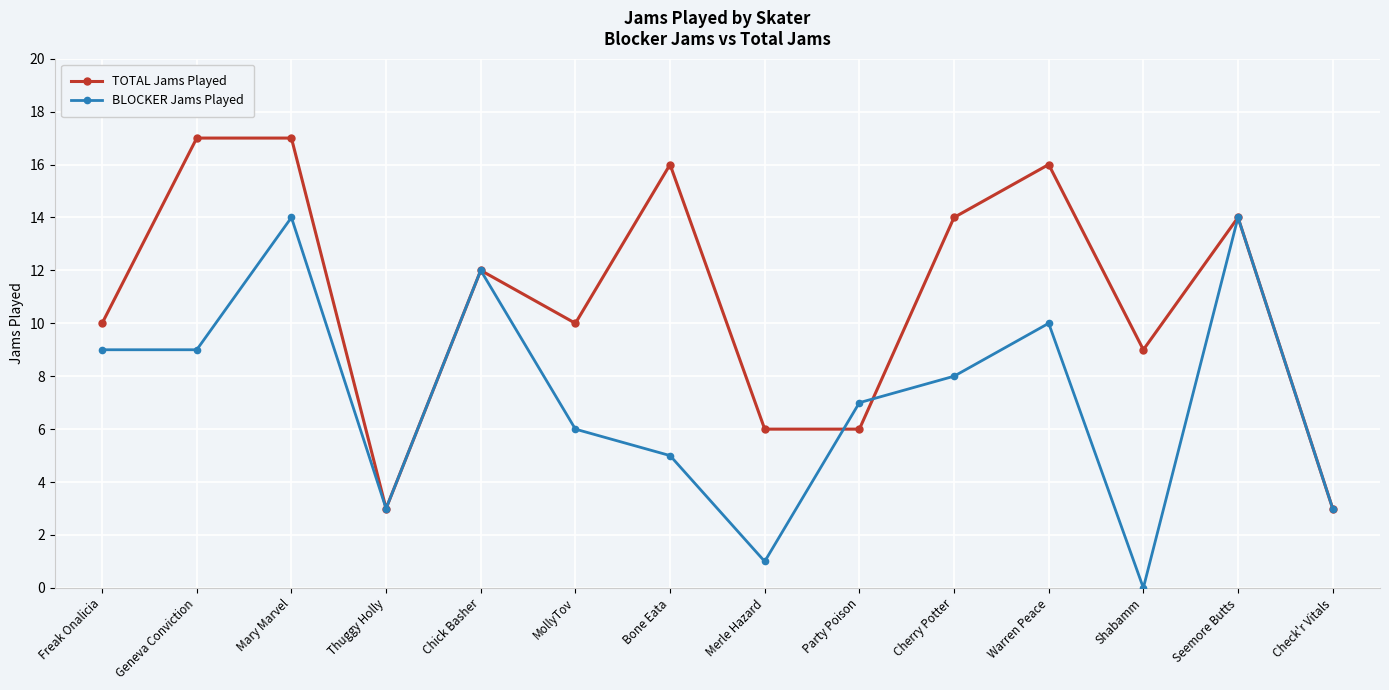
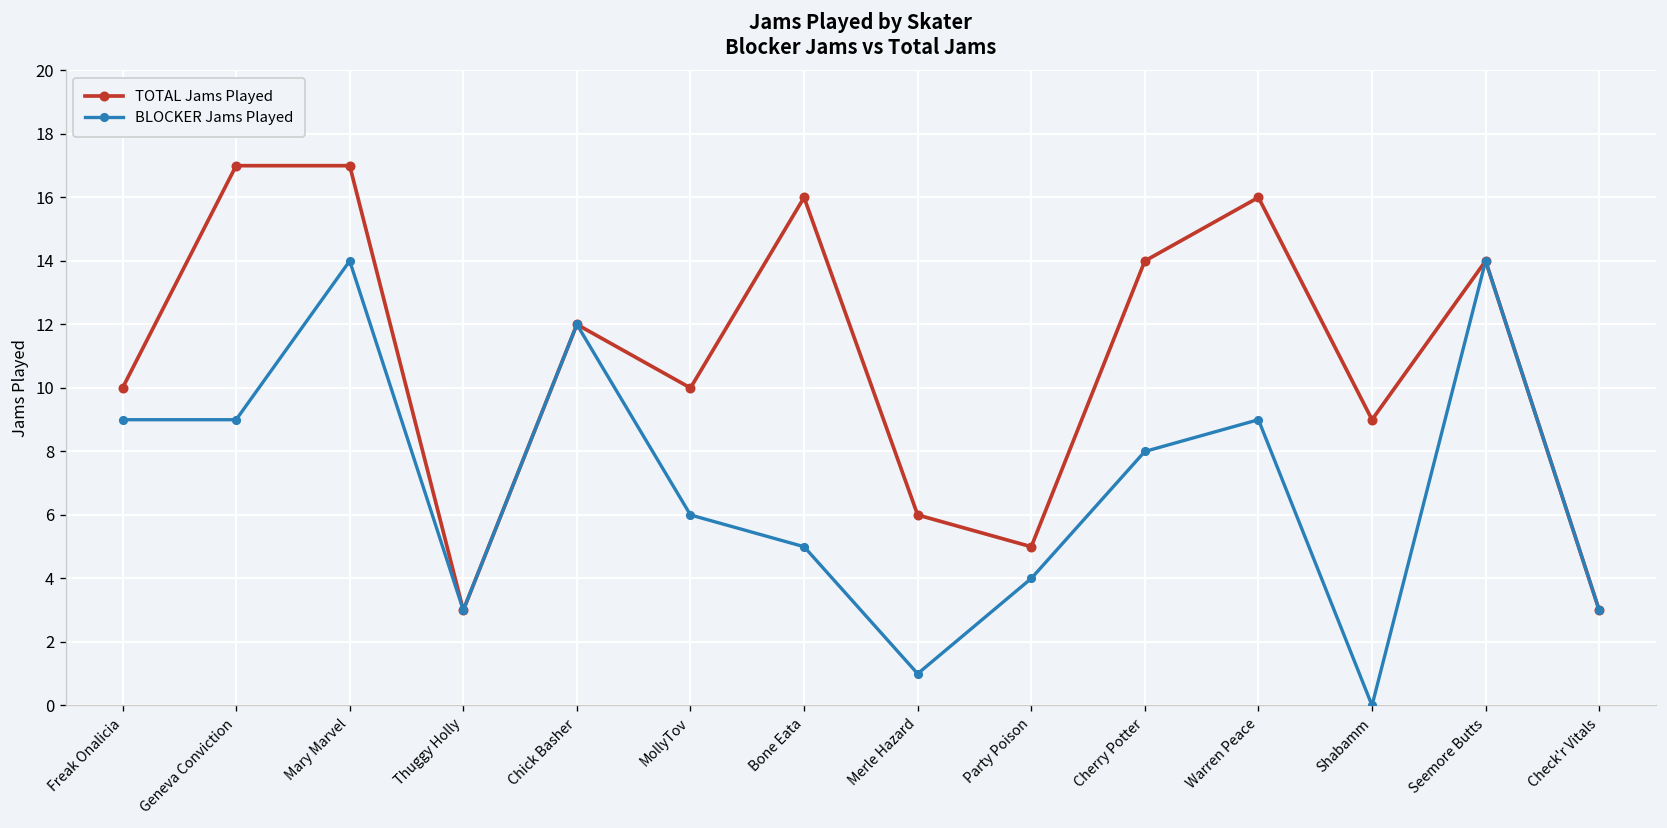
  {
    "TOTAL Jams Played": {
      "Freak Onalicia": 10,
      "Geneva Conviction": 17,
      "Mary Marvel": 17,
      "MollyTov": 10,
      "Bone Eata": 16,
      "Merle Hazard": 6,
-     "Party Poison": 6,
+     "Party Poison": 5,
      "Cherry Potter": 14,
      "Warren Peace": 16,
      "Shabamm": 9
    },
    "BLOCKER Jams Played": {
      "Freak Onalicia": 9,
      "Geneva Conviction": 9,
      "Mary Marvel": 14,
      "MollyTov": 6,
      "Bone Eata": 5,
      "Merle Hazard": 1,
-     "Party Poison": 7,
+     "Party Poison": 4,
      "Cherry Potter": 8,
-     "Warren Peace": 10,
+     "Warren Peace": 9,
      "Shabamm": 0
    }
  }
